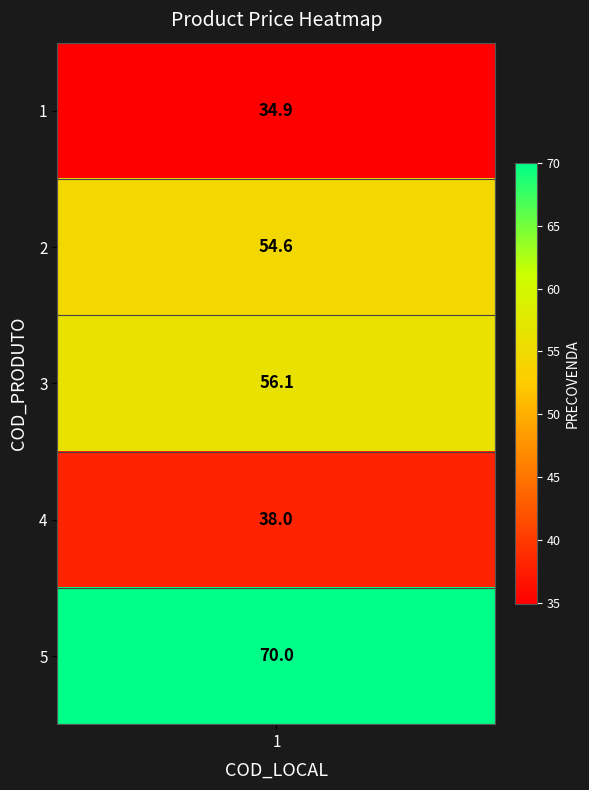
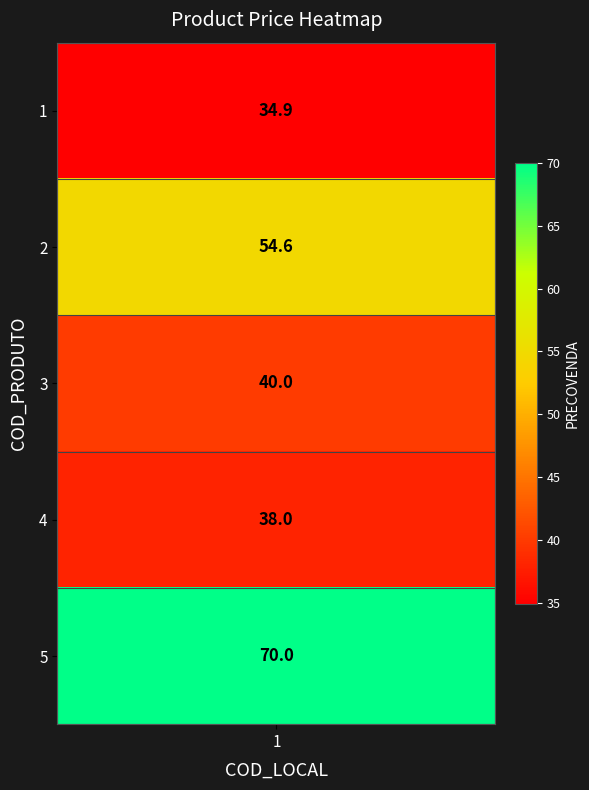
  {
    "1": {
      "1": 34.9
    },
    "2": {
      "1": 54.6
    },
    "3": {
-     "1": 56.1
+     "1": 40.0
    },
    "4": {
      "1": 38.0
    },
    "5": {
      "1": 70.0
    }
  }
